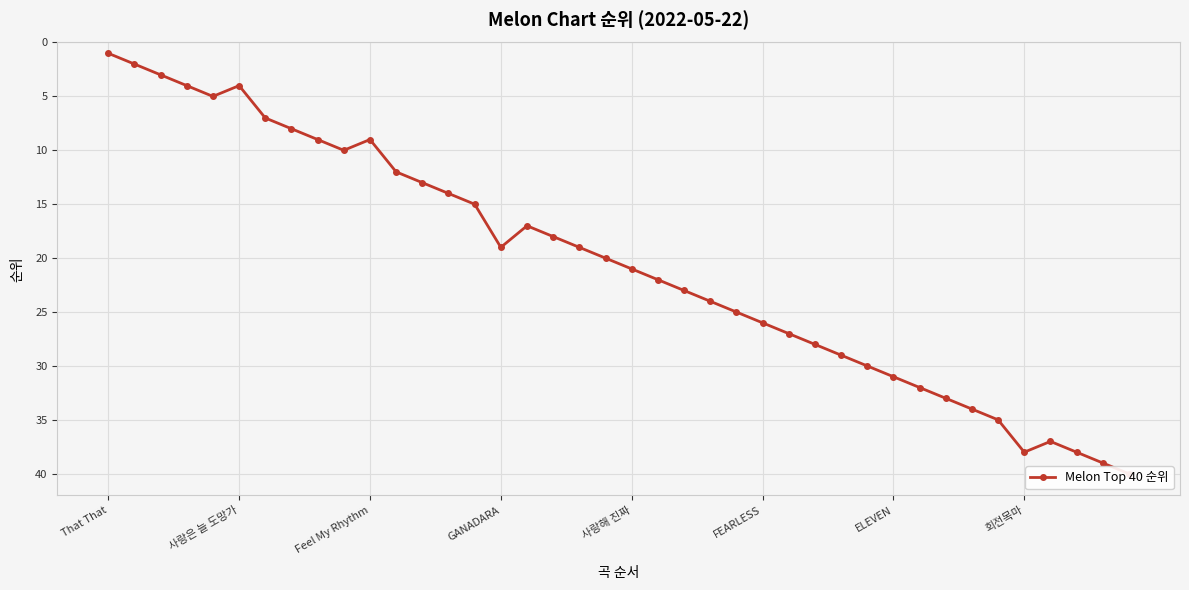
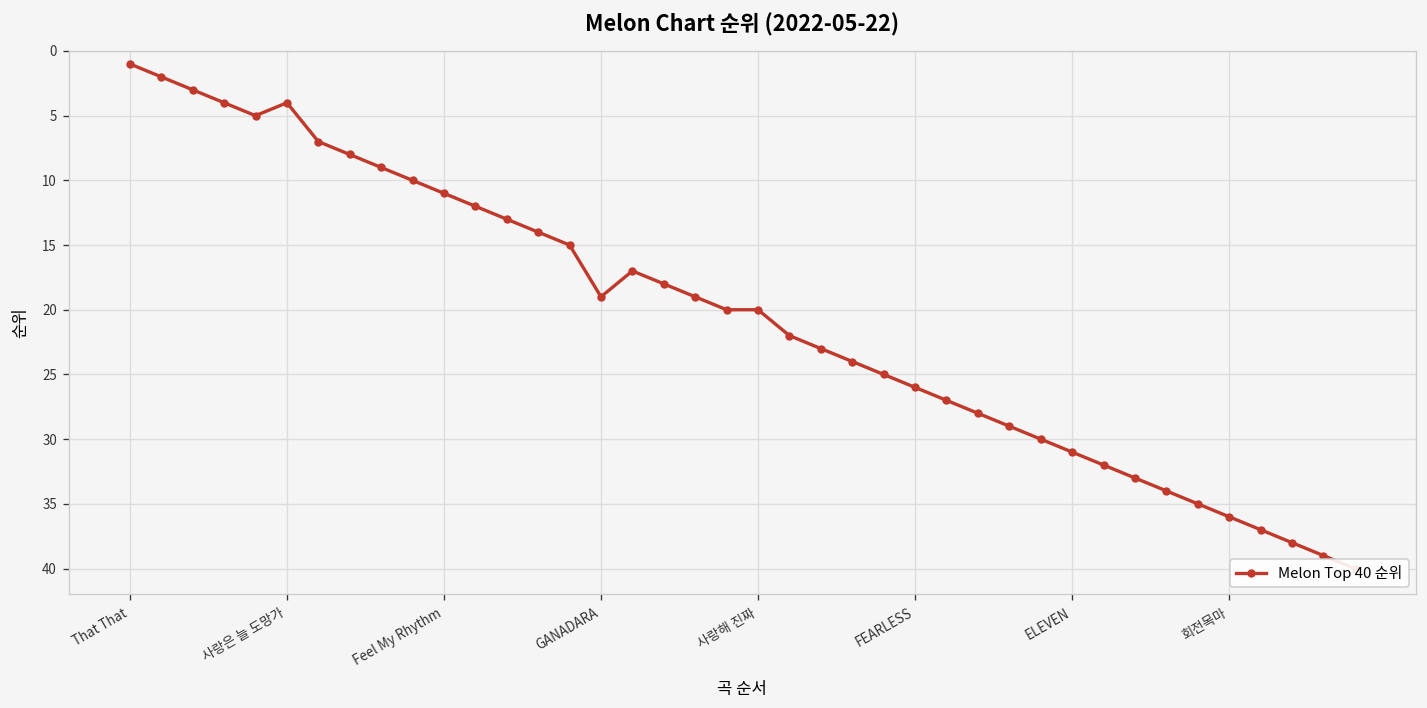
  {
    "That That": 1,
    "사랑은 늘 도망가": 4,
-   "Feel My Rhythm": 9,
+   "Feel My Rhythm": 11,
    "GANADARA": 19,
-   "사랑해 진짜": 21,
+   "사랑해 진짜": 20,
    "FEARLESS": 26,
    "ELEVEN": 31,
-   "회전목마": 38
+   "회전목마": 36
  }
